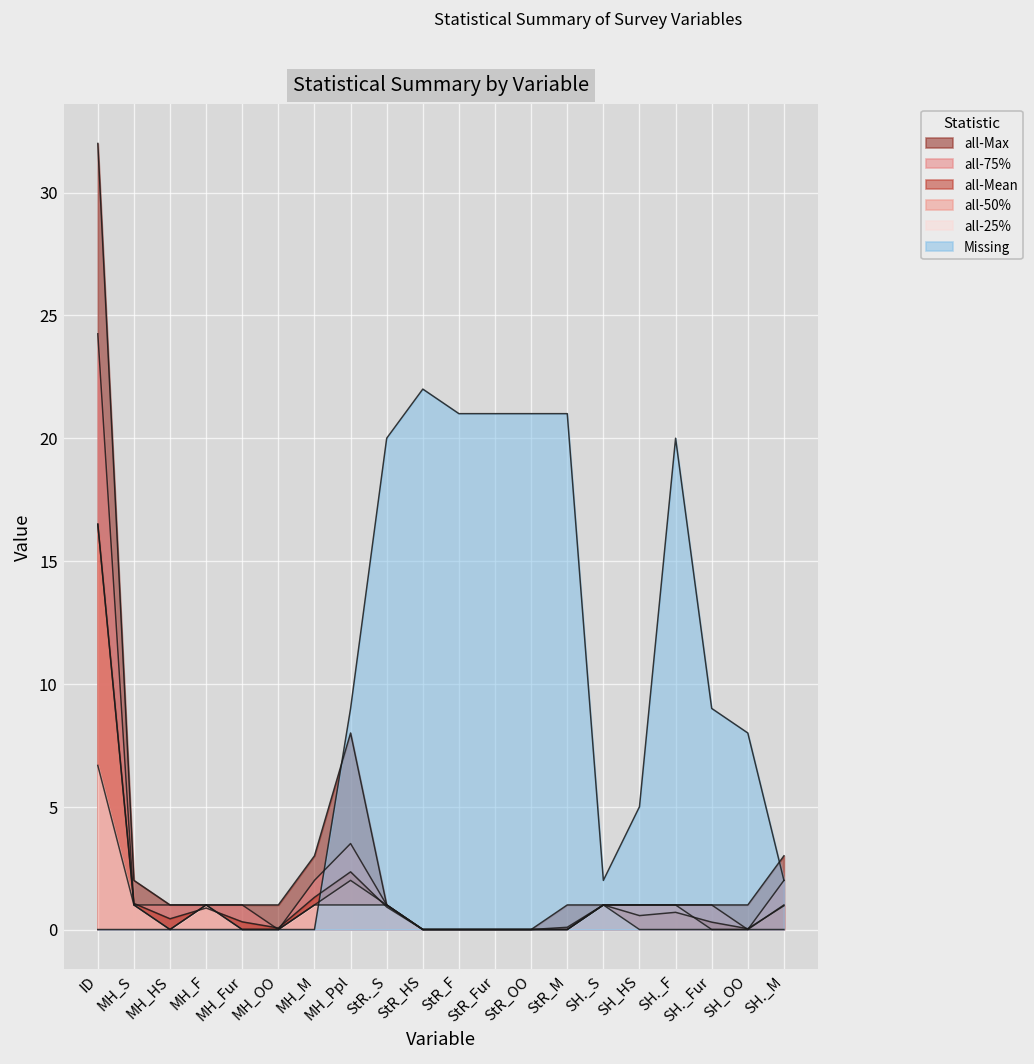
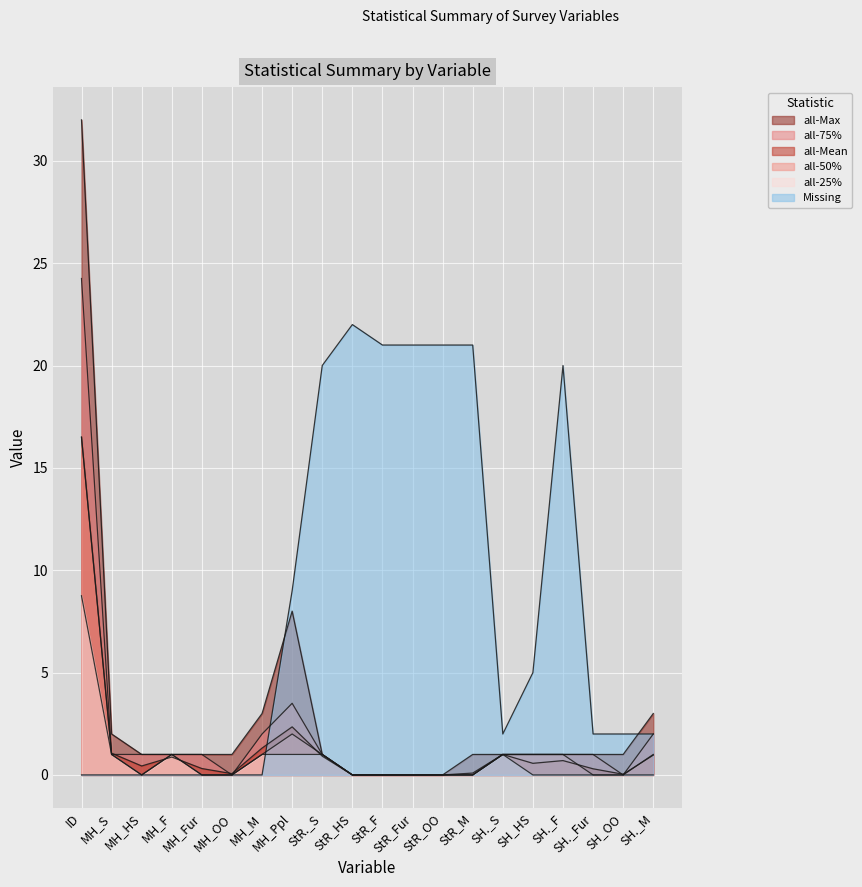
  {
    "all-25%": {
-     "ID": 6.7,
+     "ID": 8.8,
      "MH_Ppl": 1.0,
      "SH_HS": 0.0,
      "SH._F": 0.0,
      "SH._M": 0.0
    },
    "Missing": {
      "ID": 0,
      "MH_S": 0,
      "MH_F": 0,
      "MH_M": 0,
      "MH_Ppl": 9,
      "StR._S": 20,
      "StR_HS": 22,
      "StR_F": 21,
      "StR_Fur": 21,
      "StR_OO": 21,
      "StR_M": 21,
      "SH._S": 2,
      "SH_HS": 5,
      "SH._F": 20,
-     "SH._Fur": 9,
-     "SH_OO": 8
+     "SH._Fur": 2,
+     "SH_OO": 2
    }
  }
